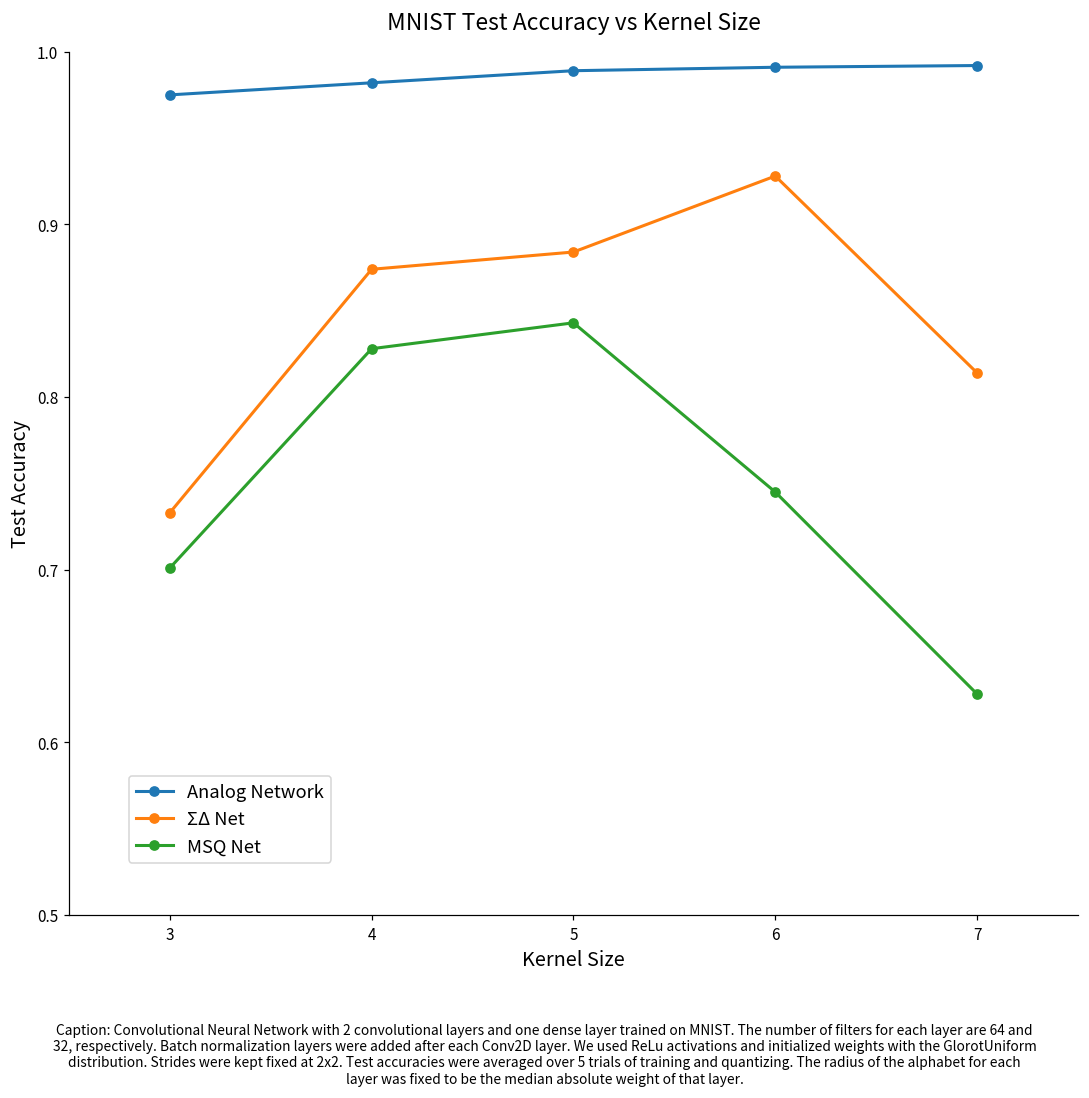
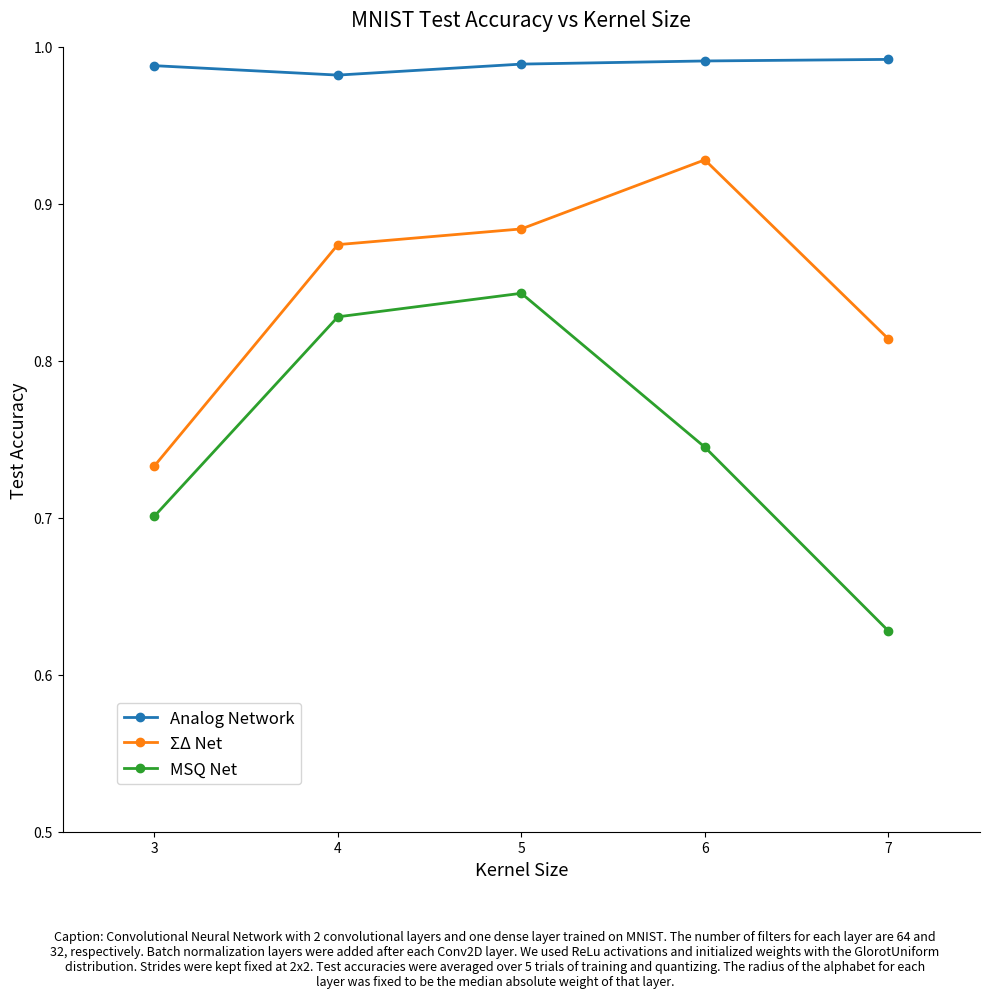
  {
    "Analog Network": {
-     "3": 0.975,
+     "3": 0.988,
      "4": 0.982,
      "5": 0.989,
      "6": 0.991,
      "7": 0.992
    },
    "ΣΔ Net": {
      "3": 0.733,
      "4": 0.874,
      "5": 0.884,
      "6": 0.928,
      "7": 0.814
    },
    "MSQ Net": {
      "3": 0.701,
      "4": 0.828,
      "5": 0.843,
      "6": 0.745,
      "7": 0.628
    }
  }
